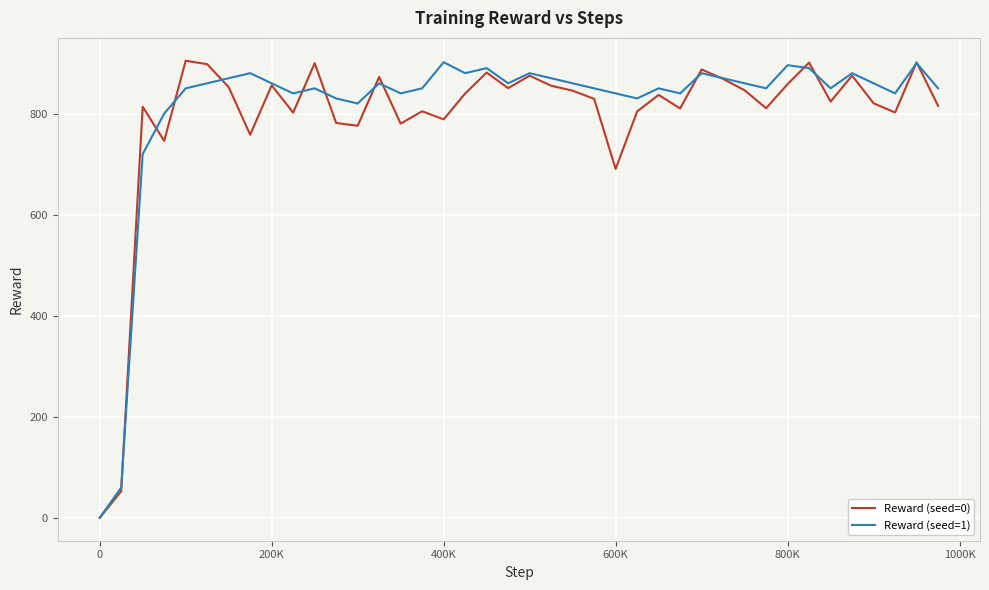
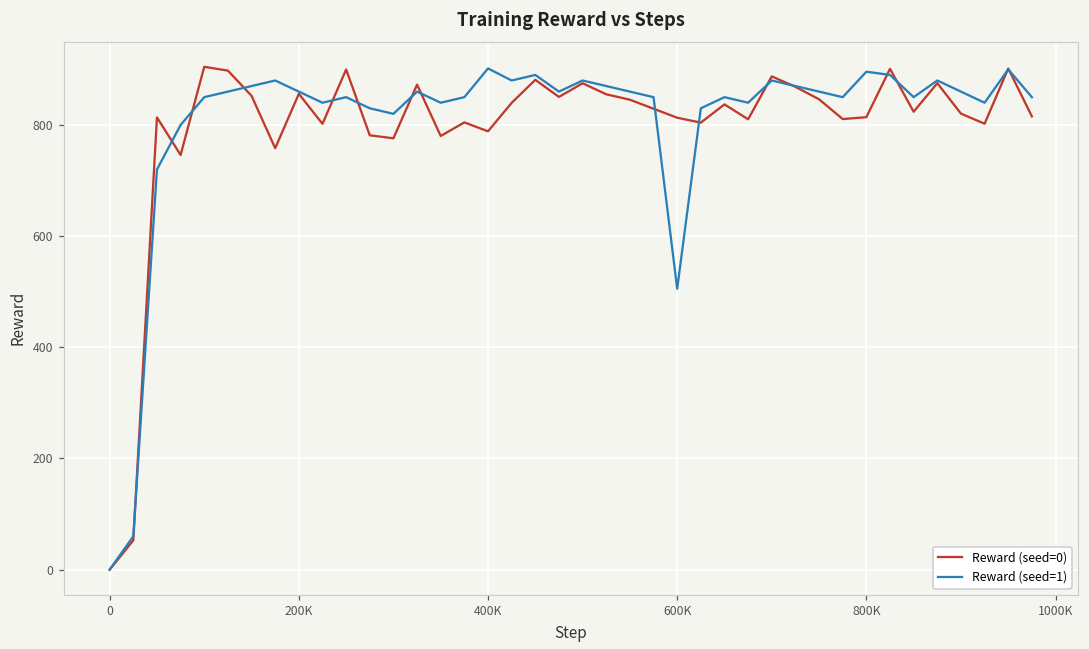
  {
    "Reward (seed=0)": {
      "400K": 790,
-     "600K": 690,
-     "800K": 860
+     "600K": 810,
+     "800K": 810
    },
    "Reward (seed=1)": {
      "400K": 900,
-     "600K": 840,
+     "600K": 510,
      "800K": 900
    }
  }
